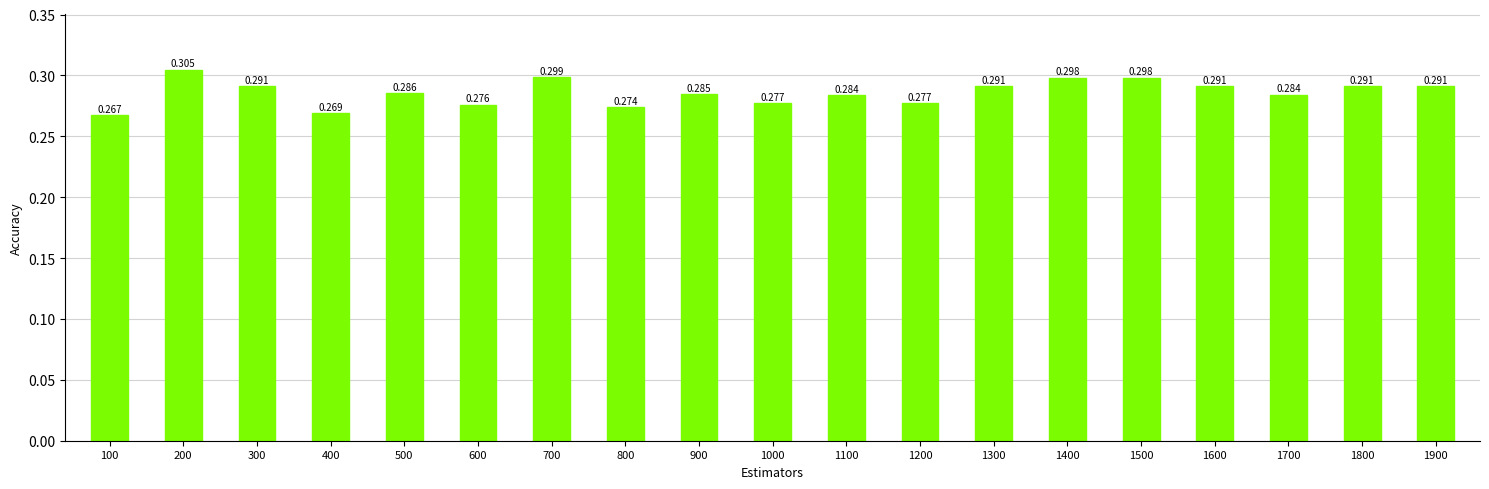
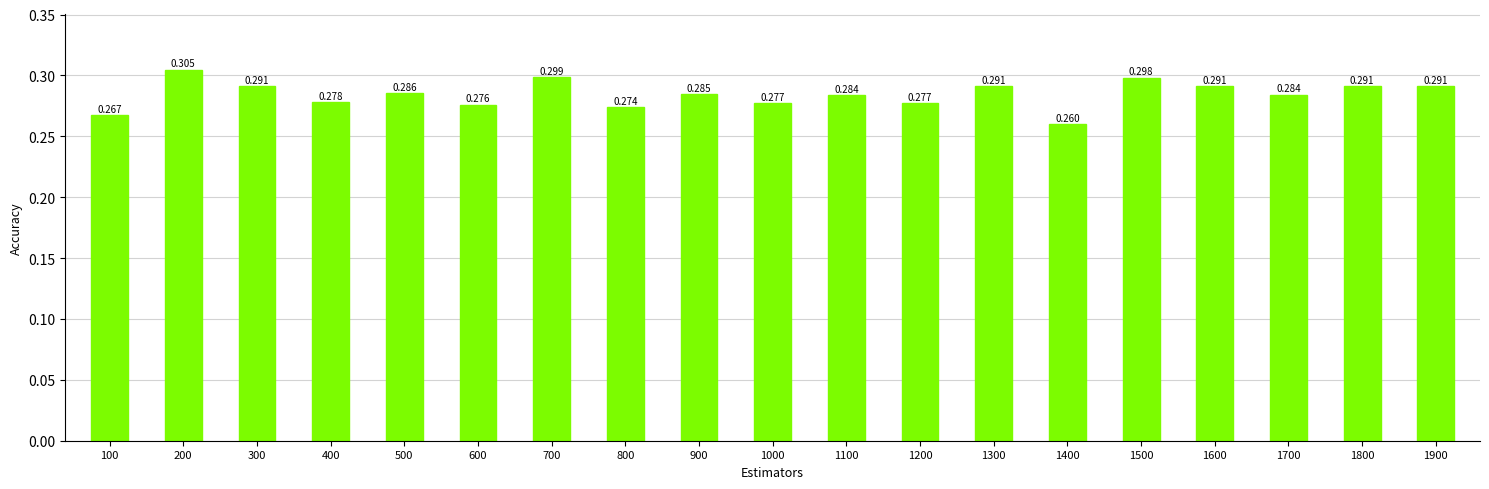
  {
    "100": 0.267,
    "200": 0.305,
    "300": 0.291,
-   "400": 0.269,
+   "400": 0.278,
    "500": 0.286,
    "600": 0.276,
    "700": 0.299,
    "800": 0.274,
    "900": 0.285,
    "1000": 0.277,
    "1100": 0.284,
    "1200": 0.277,
    "1300": 0.291,
-   "1400": 0.298,
+   "1400": 0.260,
    "1500": 0.298,
    "1600": 0.291,
    "1700": 0.284,
    "1800": 0.291,
    "1900": 0.291
  }
